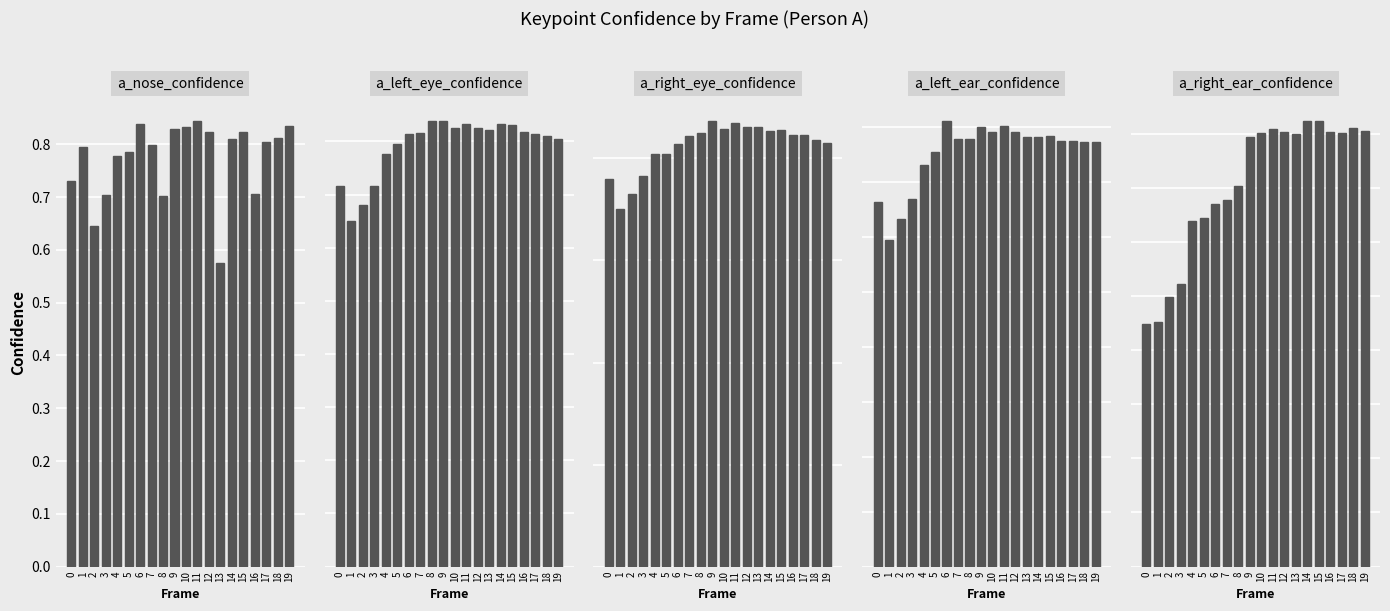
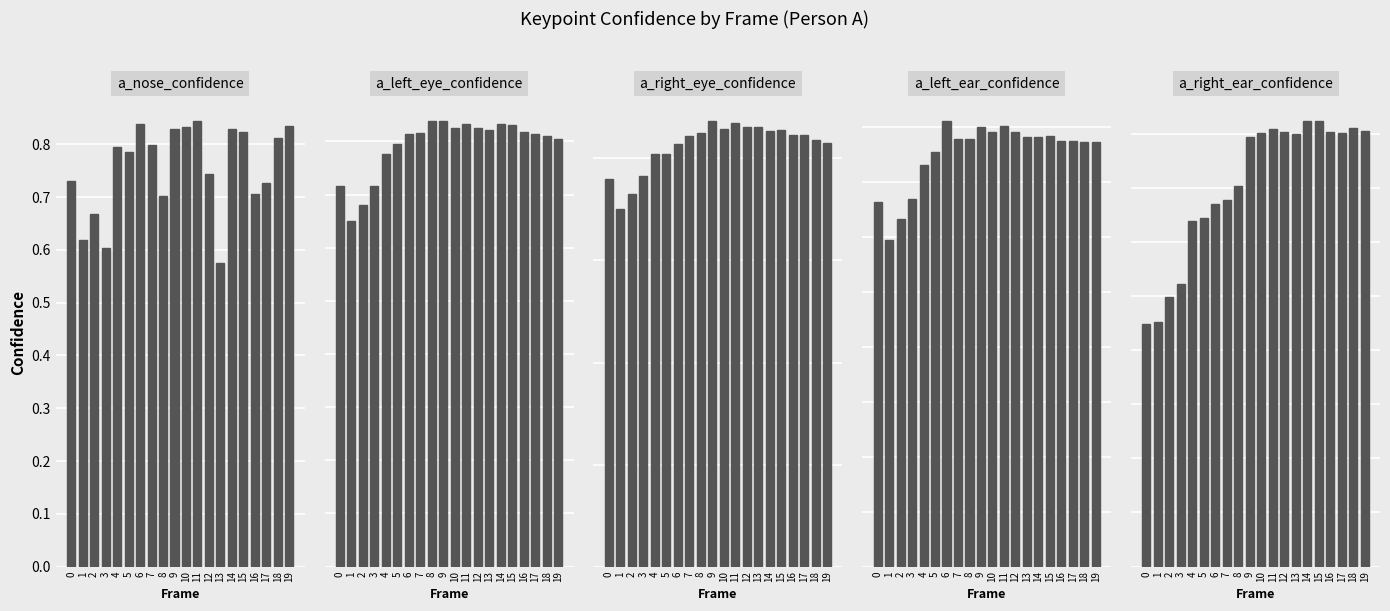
  {
    "a_nose_confidence": {
      "0": 0.73,
-     "1": 0.80,
-     "2": 0.65,
-     "3": 0.70,
-     "4": 0.78,
+     "1": 0.62,
+     "2": 0.67,
+     "3": 0.60,
+     "4": 0.80,
      "5": 0.79,
      "6": 0.84,
      "7": 0.80,
      "8": 0.70,
      "9": 0.83,
      "10": 0.83,
      "11": 0.84,
-     "12": 0.82,
+     "12": 0.74,
      "13": 0.58,
-     "14": 0.81,
+     "14": 0.83,
      "15": 0.82,
      "16": 0.71,
-     "17": 0.80,
+     "17": 0.73,
      "18": 0.81,
      "19": 0.83
    }
  }
